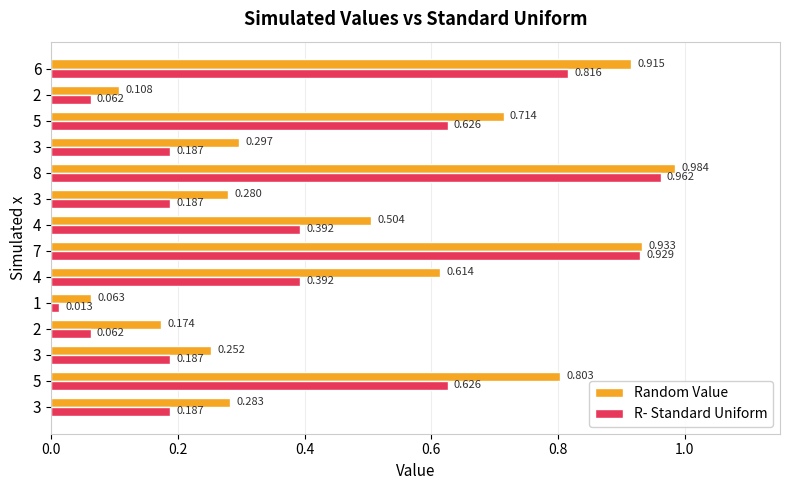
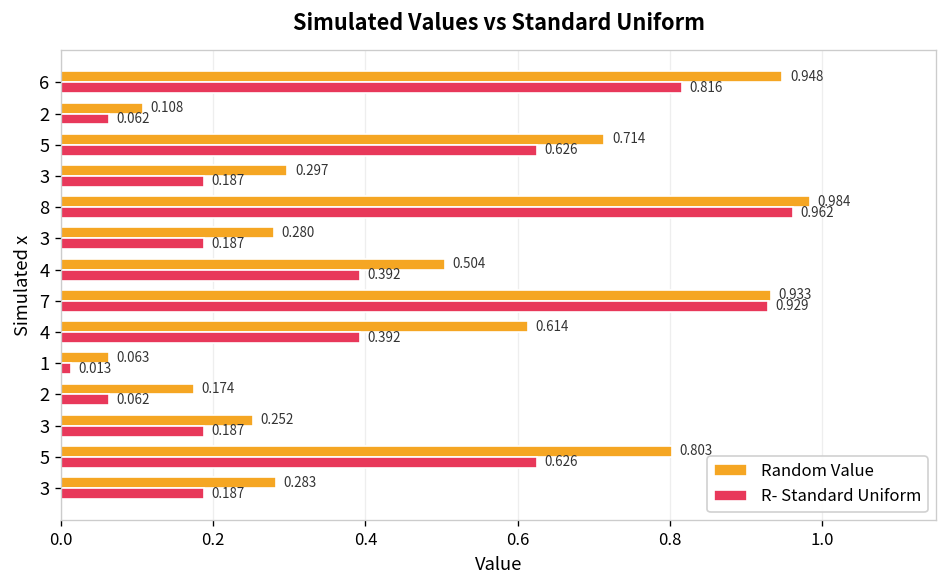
  {
    "Random Value": {
-     "6": 0.915,
+     "6": 0.948,
      "8": 0.984,
      "7": 0.933,
      "1": 0.063
    },
    "R- Standard Uniform": {
      "6": 0.816,
      "8": 0.962,
      "7": 0.929,
      "1": 0.013
    }
  }
